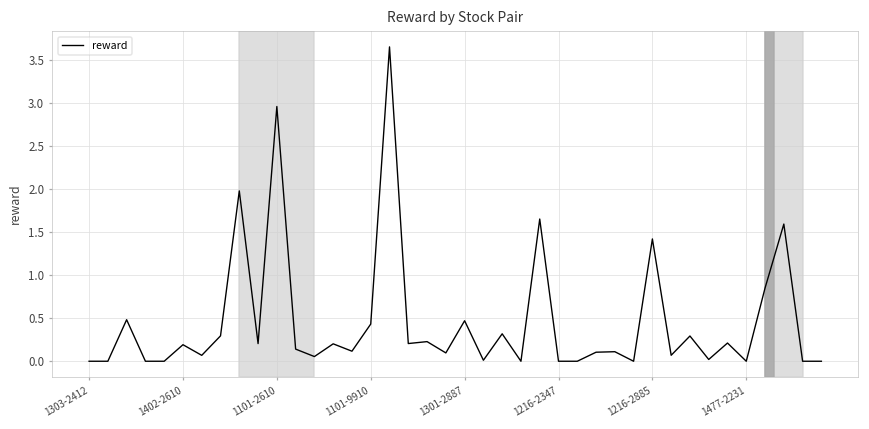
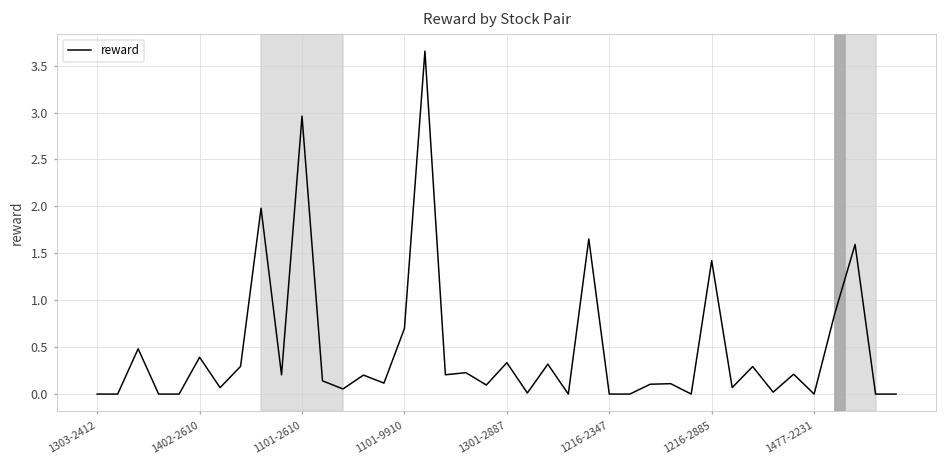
  {
    "1303-2412": 0.0,
-   "1402-2610": 0.2,
+   "1402-2610": 0.4,
    "1101-2610": 3.0,
-   "1101-9910": 0.4,
-   "1301-2887": 0.5,
+   "1101-9910": 0.7,
+   "1301-2887": 0.3,
    "1216-2347": 0.0,
    "1216-2885": 1.4,
    "1477-2231": 0.0
  }
